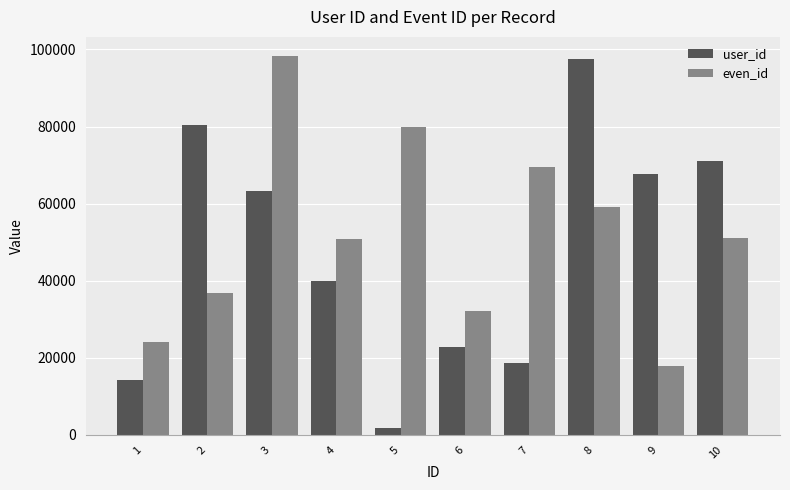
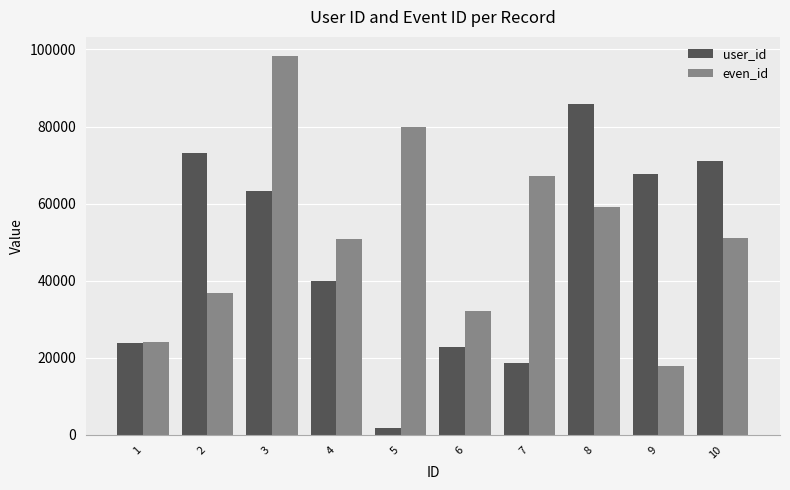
  {
    "user_id": {
-     "1": 14000,
-     "2": 80000,
+     "1": 24000,
+     "2": 73000,
      "3": 63000,
      "4": 40000,
      "5": 2000,
      "6": 23000,
      "7": 19000,
-     "8": 98000,
+     "8": 86000,
      "9": 68000,
      "10": 71000
    },
    "even_id": {
      "1": 24000,
      "2": 37000,
      "3": 98000,
      "4": 51000,
      "5": 80000,
      "6": 32000,
-     "7": 70000,
+     "7": 67000,
      "8": 59000,
      "9": 18000,
      "10": 51000
    }
  }
